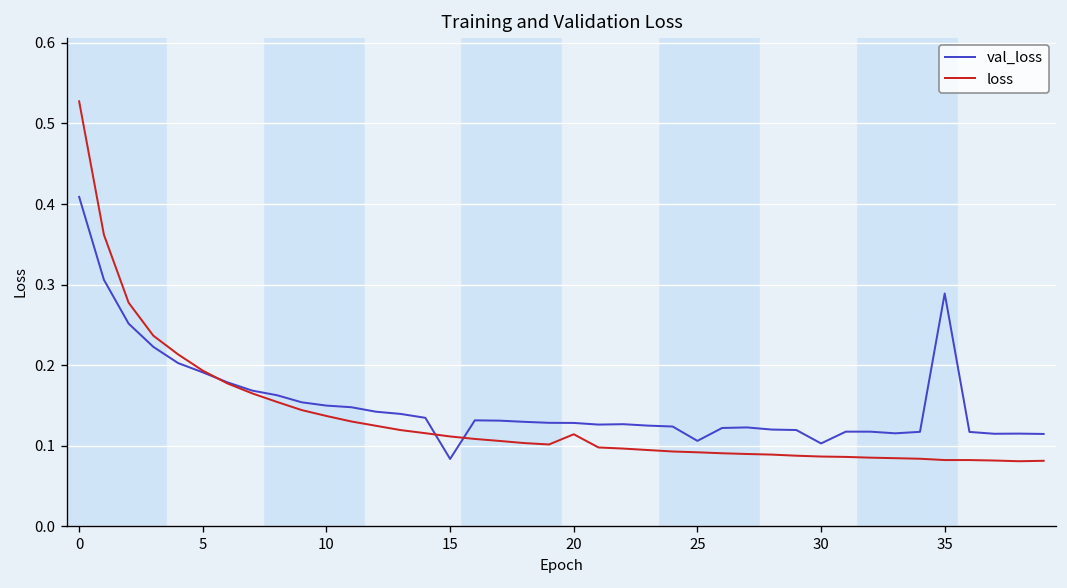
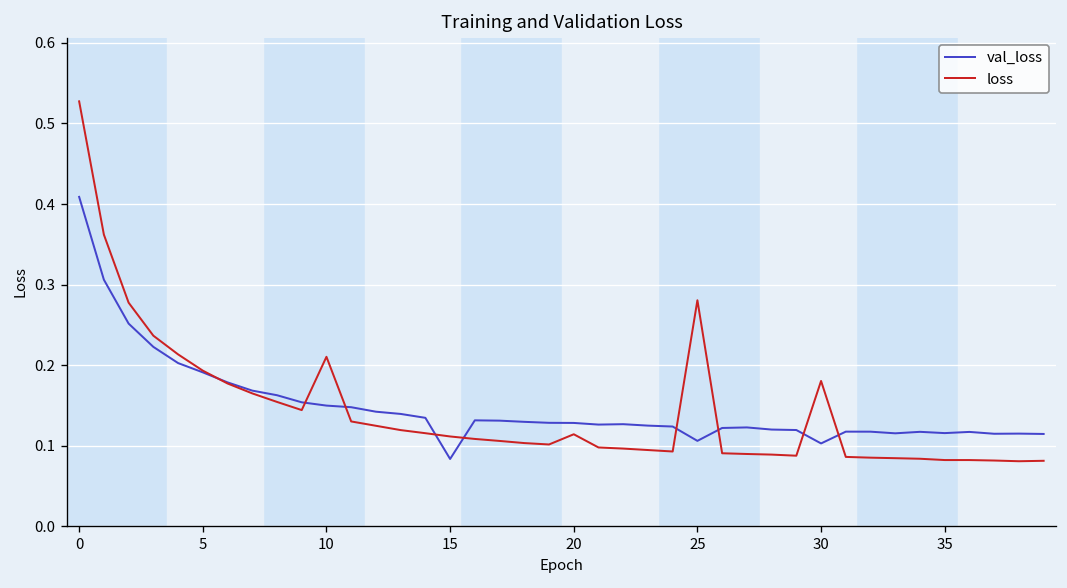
  {
    "val_loss": {
      "0": 0.41,
      "10": 0.15,
      "15": 0.08,
      "20": 0.13,
      "25": 0.11,
      "30": 0.10,
-     "35": 0.29
+     "35": 0.12
    },
    "loss": {
      "0": 0.53,
-     "10": 0.14,
+     "10": 0.21,
      "15": 0.11,
      "20": 0.11,
-     "25": 0.09,
-     "30": 0.09,
+     "25": 0.28,
+     "30": 0.18,
      "35": 0.08
    }
  }
